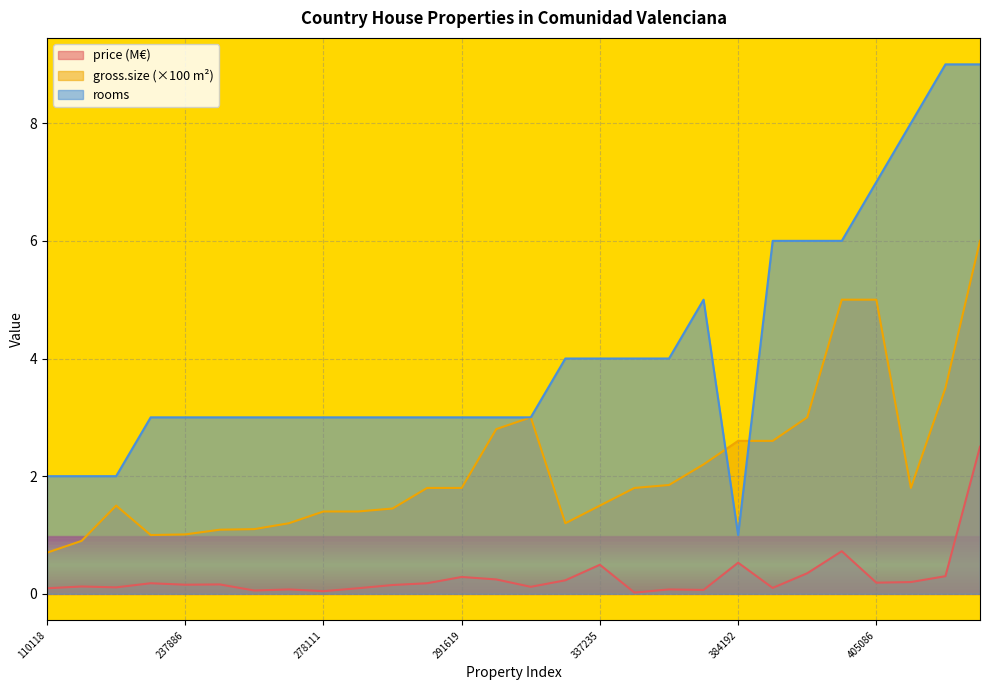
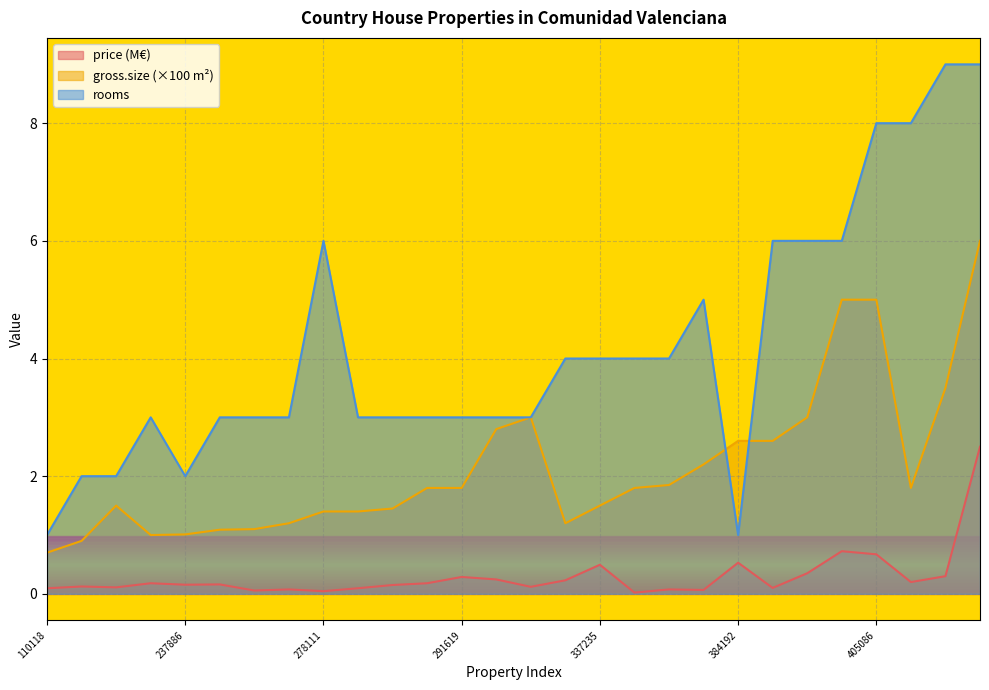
  {
    "price (M€)": {
      "110118": 0.1,
      "237886": 0.2,
      "278111": 0.0,
      "291619": 0.3,
      "337235": 0.5,
      "384192": 0.5,
-     "405086": 0.2
+     "405086": 0.7
    },
    "gross.size (×100 m²)": {
      "110118": 0.7,
      "237886": 1.0,
      "278111": 1.4,
      "291619": 1.8,
      "337235": 1.5,
      "384192": 2.6,
      "405086": 5.0
    },
    "rooms": {
-     "110118": 2,
-     "237886": 3,
-     "278111": 3,
+     "110118": 1,
+     "237886": 2,
+     "278111": 6,
      "291619": 3,
      "337235": 4,
      "384192": 1,
-     "405086": 7
+     "405086": 8
    }
  }
